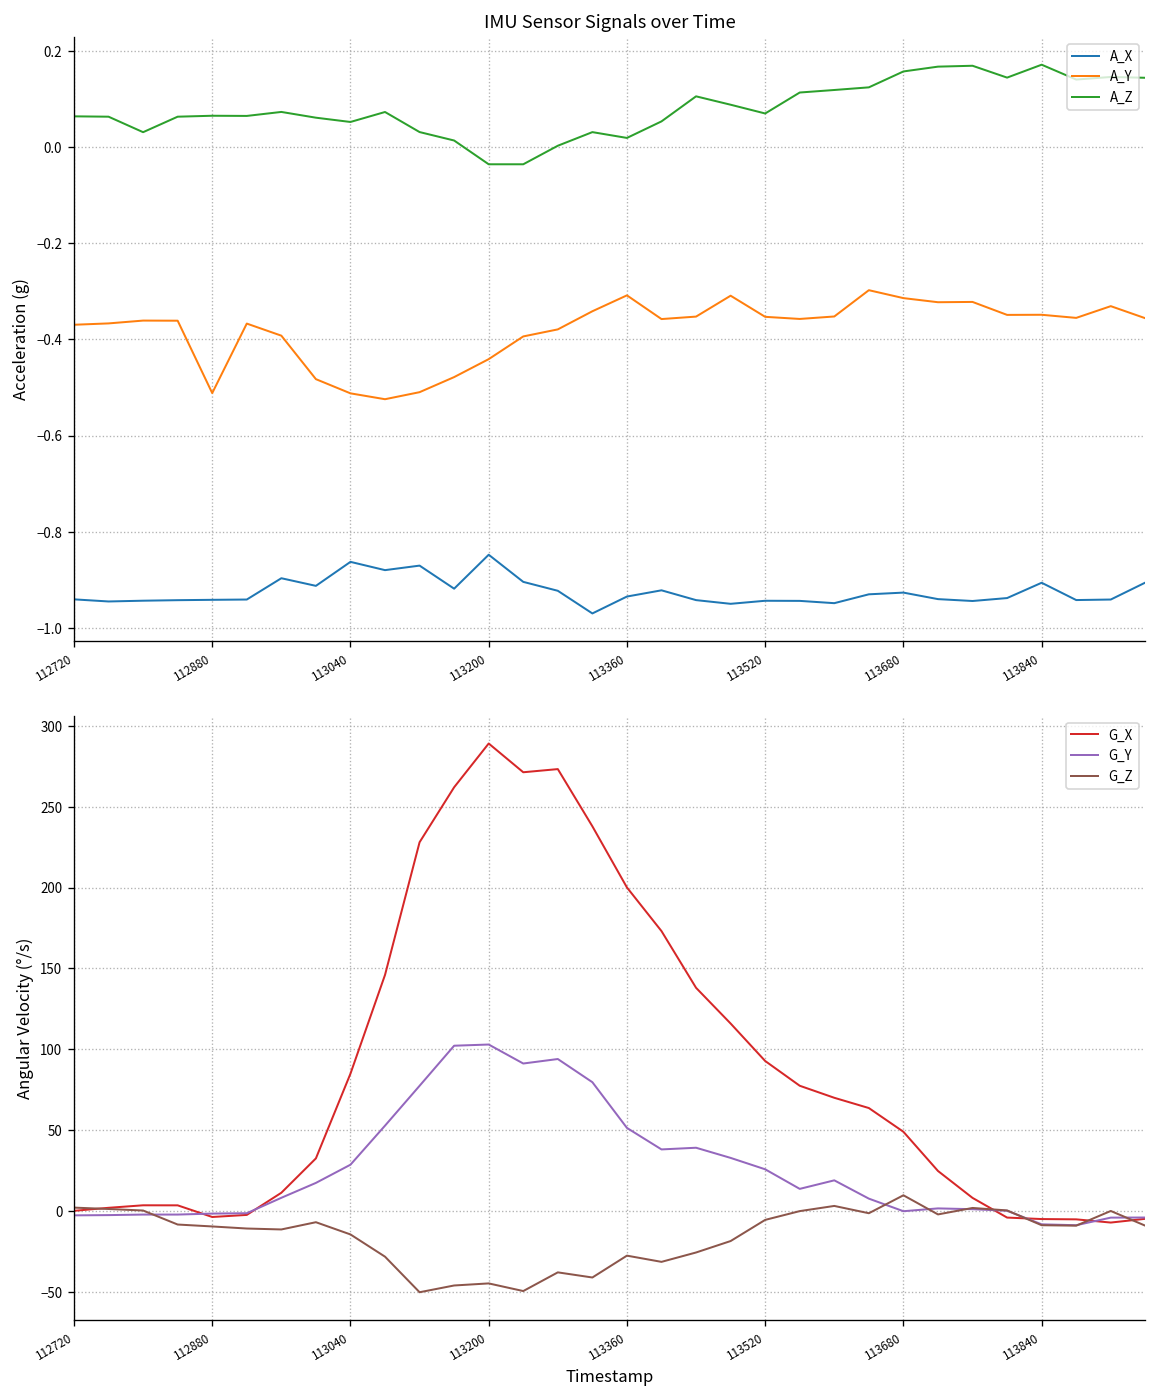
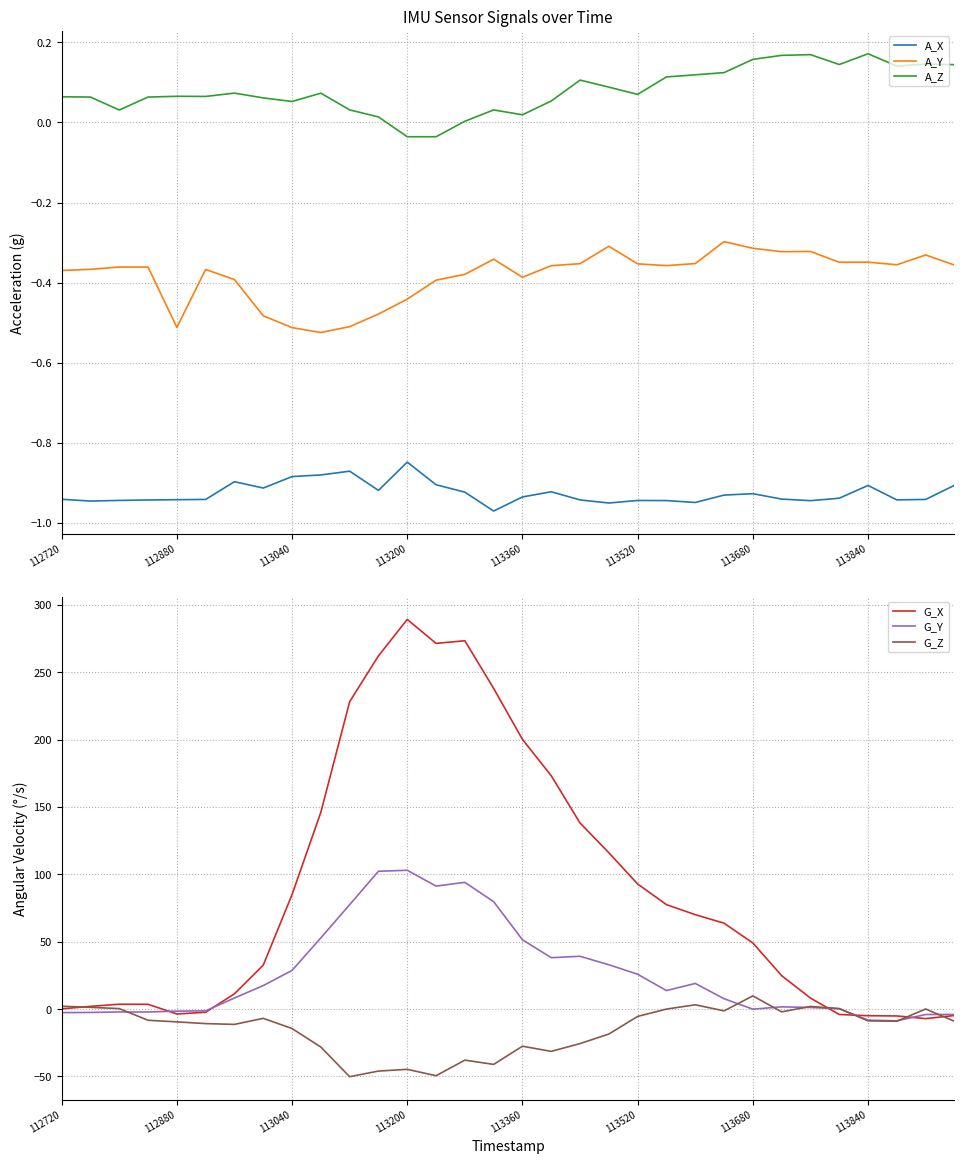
  {
    "IMU Sensor Signals over Time": {
      "A_X": {
        "112720": -0.94,
        "112880": -0.94,
-       "113040": -0.86,
+       "113040": -0.88,
        "113200": -0.85,
        "113360": -0.93,
        "113520": -0.94,
        "113680": -0.93,
        "113840": -0.91
      },
      "A_Y": {
        "112720": -0.37,
        "112880": -0.51,
        "113040": -0.51,
        "113200": -0.44,
-       "113360": -0.31,
+       "113360": -0.39,
        "113520": -0.35,
        "113680": -0.31,
        "113840": -0.35
      },
      "A_Z": {
        "112720": 0.06,
        "112880": 0.07,
        "113040": 0.05,
        "113200": -0.04,
        "113360": 0.02,
        "113520": 0.07,
        "113680": 0.16,
        "113840": 0.17
      }
    }
  }
